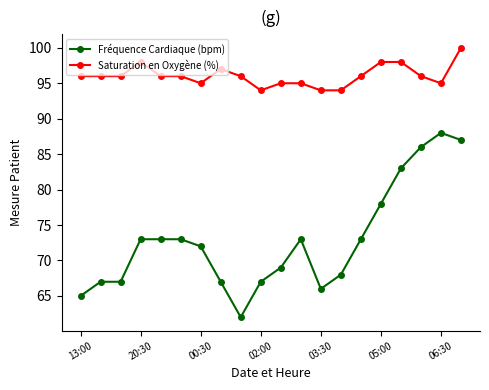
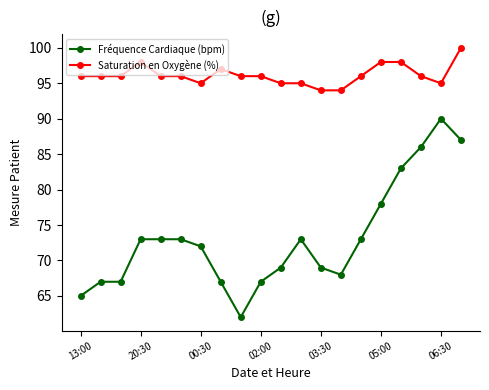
  {
    "Fréquence Cardiaque (bpm)": {
      "13:00": 65,
      "20:30": 73,
      "00:30": 72,
      "02:00": 67,
-     "03:30": 66,
+     "03:30": 69,
      "05:00": 78,
-     "06:30": 88
+     "06:30": 90
    },
    "Saturation en Oxygène (%)": {
      "13:00": 96,
      "00:30": 95,
-     "02:00": 94,
+     "02:00": 96,
      "03:30": 94,
      "05:00": 98,
      "06:30": 95
    }
  }
